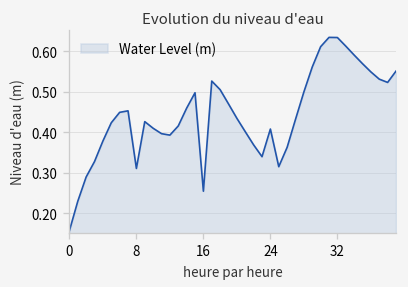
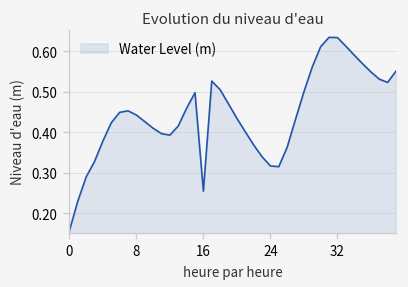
  {
    "0": 0.16,
-   "8": 0.31,
+   "8": 0.44,
    "16": 0.25,
-   "24": 0.41,
+   "24": 0.32,
    "32": 0.63
  }
